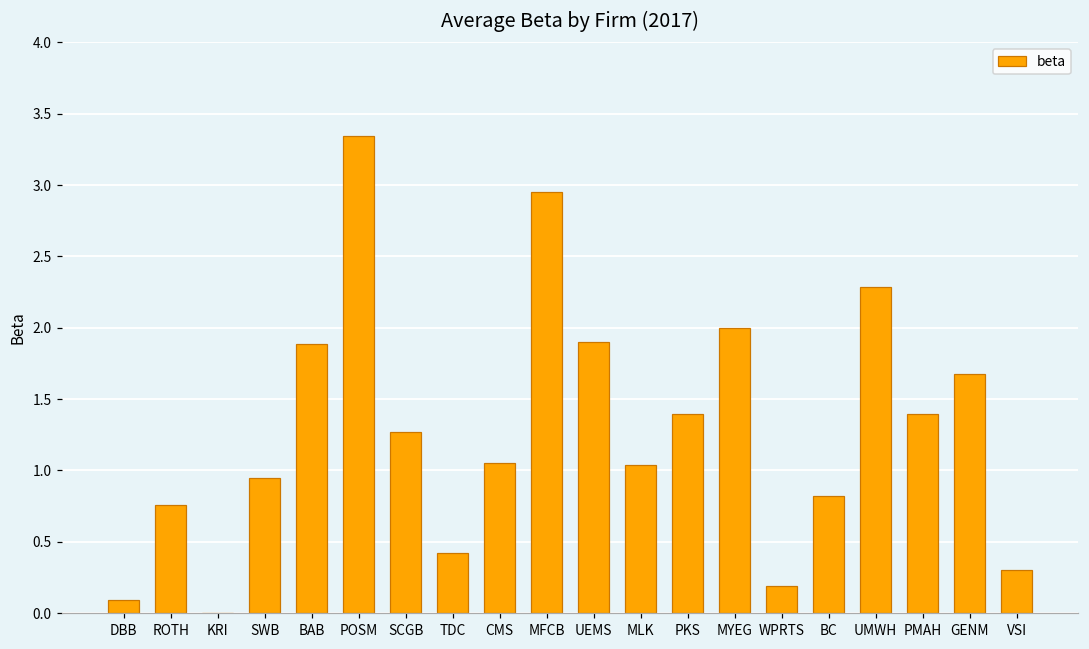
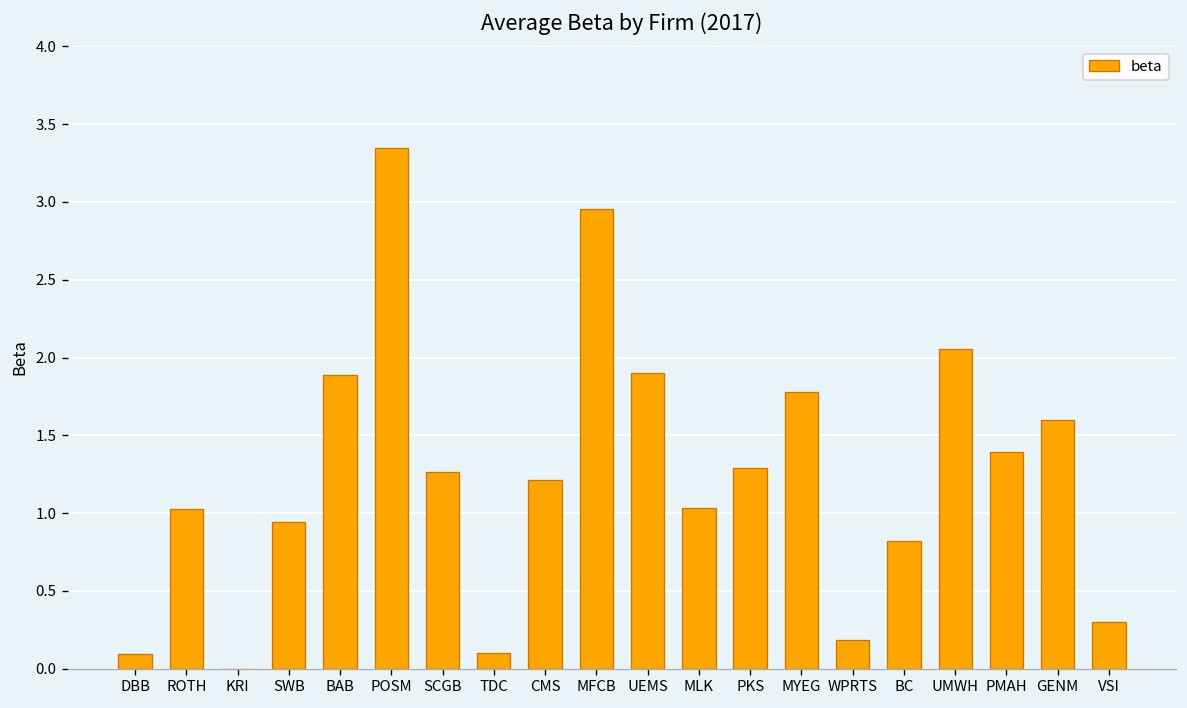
  {
    "DBB": 0.09,
-   "ROTH": 0.76,
+   "ROTH": 1.03,
    "SWB": 0.94,
    "BAB": 1.89,
    "POSM": 3.35,
    "SCGB": 1.27,
-   "TDC": 0.42,
-   "CMS": 1.05,
+   "TDC": 0.10,
+   "CMS": 1.21,
    "MFCB": 2.95,
    "UEMS": 1.90,
    "MLK": 1.03,
-   "PKS": 1.39,
-   "MYEG": 2.00,
+   "PKS": 1.29,
+   "MYEG": 1.78,
    "WPRTS": 0.19,
    "BC": 0.82,
-   "UMWH": 2.28,
+   "UMWH": 2.05,
    "PMAH": 1.39,
-   "GENM": 1.68,
+   "GENM": 1.60,
    "VSI": 0.30
  }
